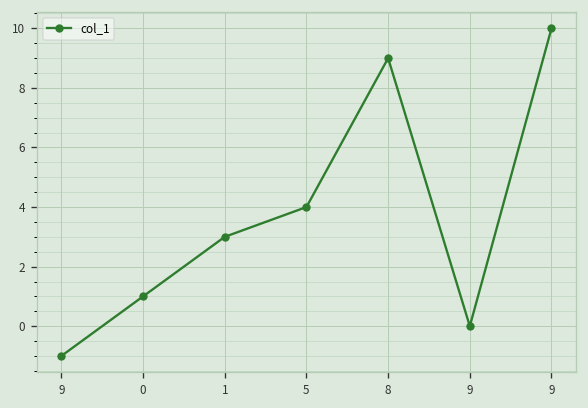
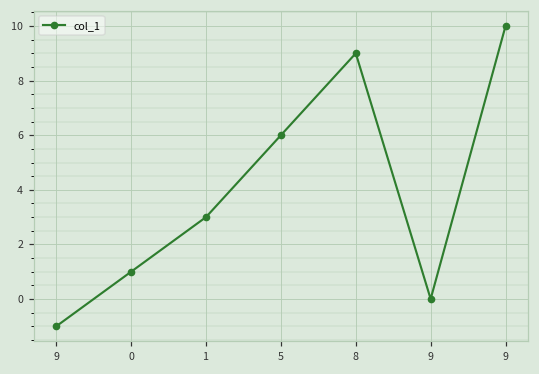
  {
    "0": 1,
    "1": 3,
-   "5": 4,
+   "5": 6,
    "8": 9
  }
